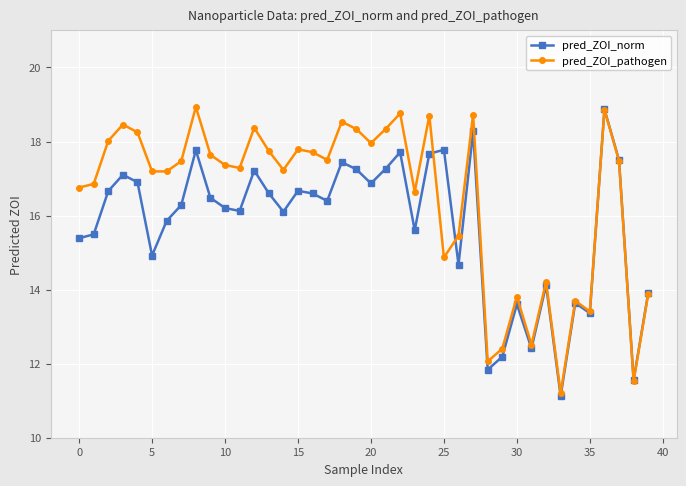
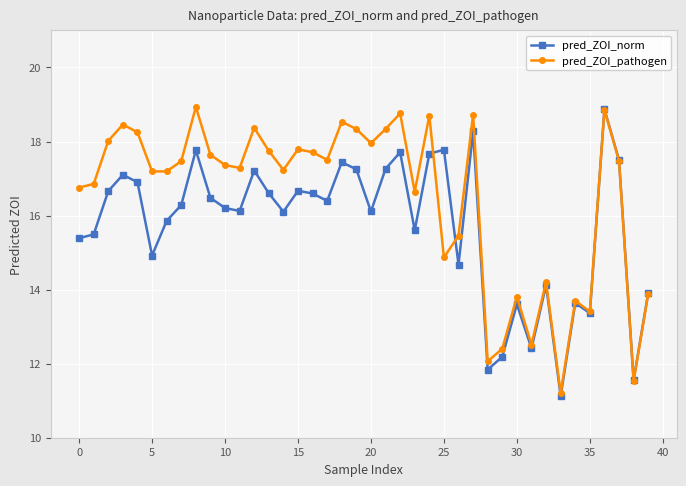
  {
    "pred_ZOI_norm": {
      "0": 15.4,
      "5": 14.9,
      "10": 16.2,
      "15": 16.7,
-     "20": 16.9,
+     "20": 16.1,
      "25": 17.8,
      "30": 13.6
    },
    "pred_ZOI_pathogen": {
      "0": 16.8,
      "5": 17.2,
      "10": 17.4,
      "15": 17.8,
      "20": 18.0,
      "25": 14.9,
      "30": 13.8
    }
  }
